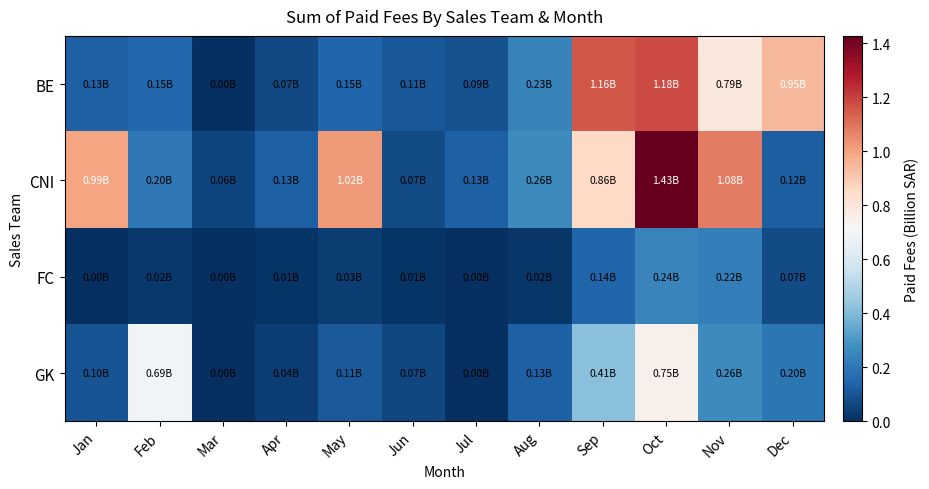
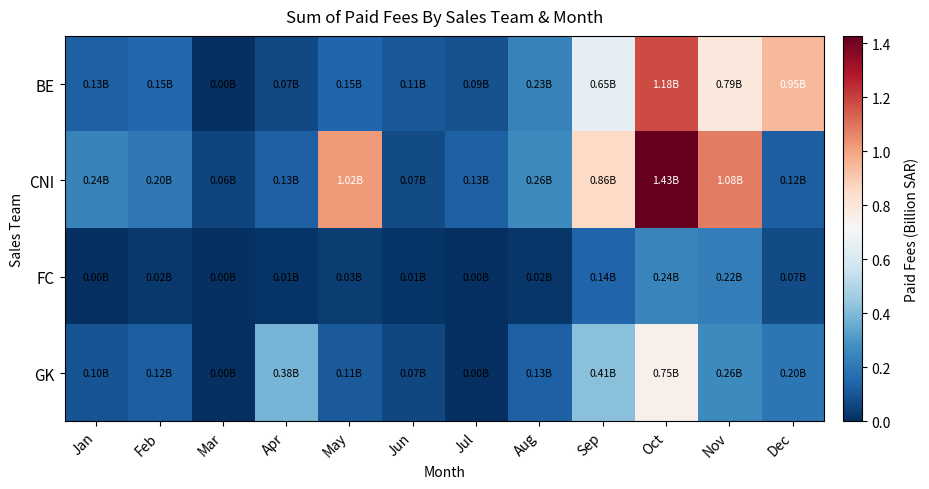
  {
    "BE": {
      "Jan": "0.13B",
      "Feb": "0.15B",
      "Mar": "0.00B",
      "Apr": "0.07B",
      "May": "0.15B",
      "Jun": "0.11B",
      "Jul": "0.09B",
      "Aug": "0.23B",
-     "Sep": "1.16B",
+     "Sep": "0.65B",
      "Oct": "1.18B",
      "Nov": "0.79B",
      "Dec": "0.95B"
    },
    "CNI": {
-     "Jan": "0.99B",
+     "Jan": "0.24B",
      "Feb": "0.20B",
      "Mar": "0.06B",
      "Apr": "0.13B",
      "May": "1.02B",
      "Jun": "0.07B",
      "Jul": "0.13B",
      "Aug": "0.26B",
      "Sep": "0.86B",
      "Oct": "1.43B",
      "Nov": "1.08B",
      "Dec": "0.12B"
    },
    "FC": {
      "Jan": "0.00B",
      "Feb": "0.02B",
      "Mar": "0.00B",
      "Apr": "0.01B",
      "May": "0.03B",
      "Jun": "0.01B",
      "Jul": "0.00B",
      "Aug": "0.02B",
      "Sep": "0.14B",
      "Oct": "0.24B",
      "Nov": "0.22B",
      "Dec": "0.07B"
    },
    "GK": {
      "Jan": "0.10B",
-     "Feb": "0.69B",
+     "Feb": "0.12B",
      "Mar": "0.00B",
-     "Apr": "0.04B",
+     "Apr": "0.38B",
      "May": "0.11B",
      "Jun": "0.07B",
      "Jul": "0.00B",
      "Aug": "0.13B",
      "Sep": "0.41B",
      "Oct": "0.75B",
      "Nov": "0.26B",
      "Dec": "0.20B"
    }
  }
